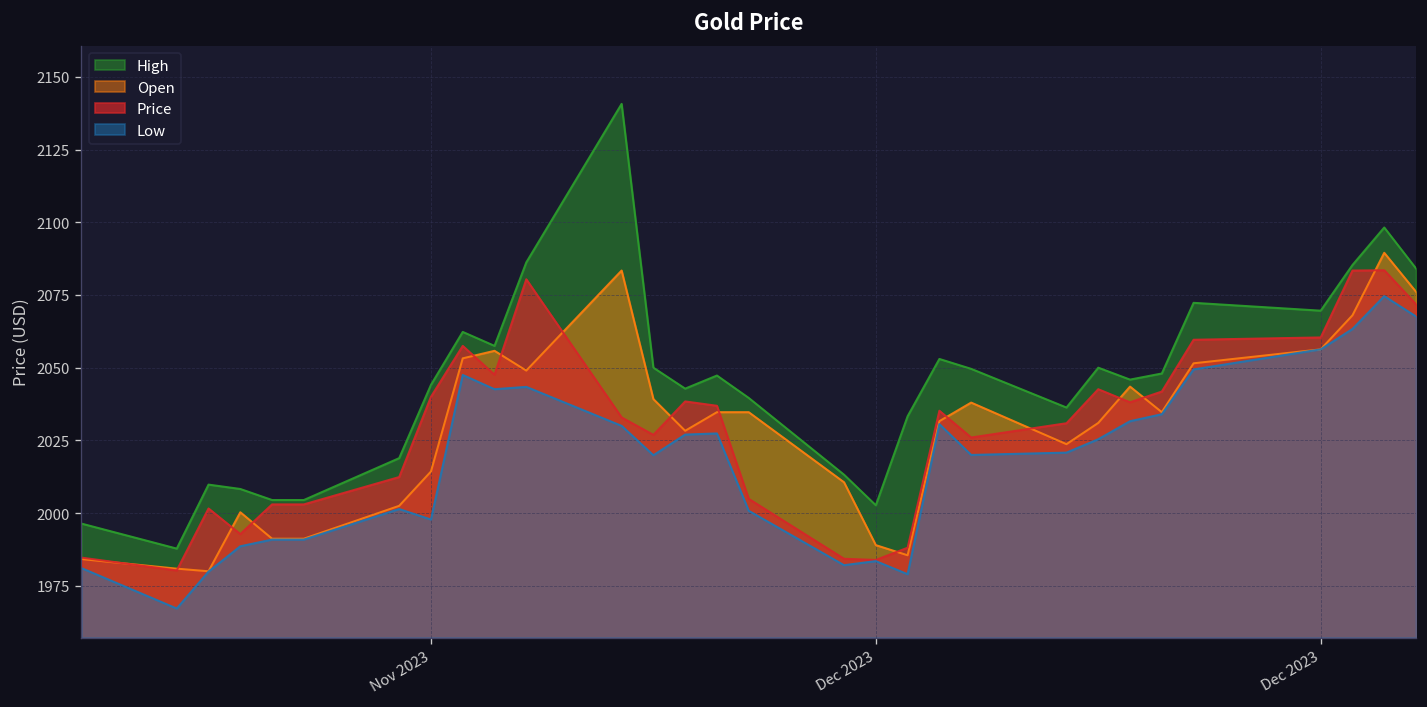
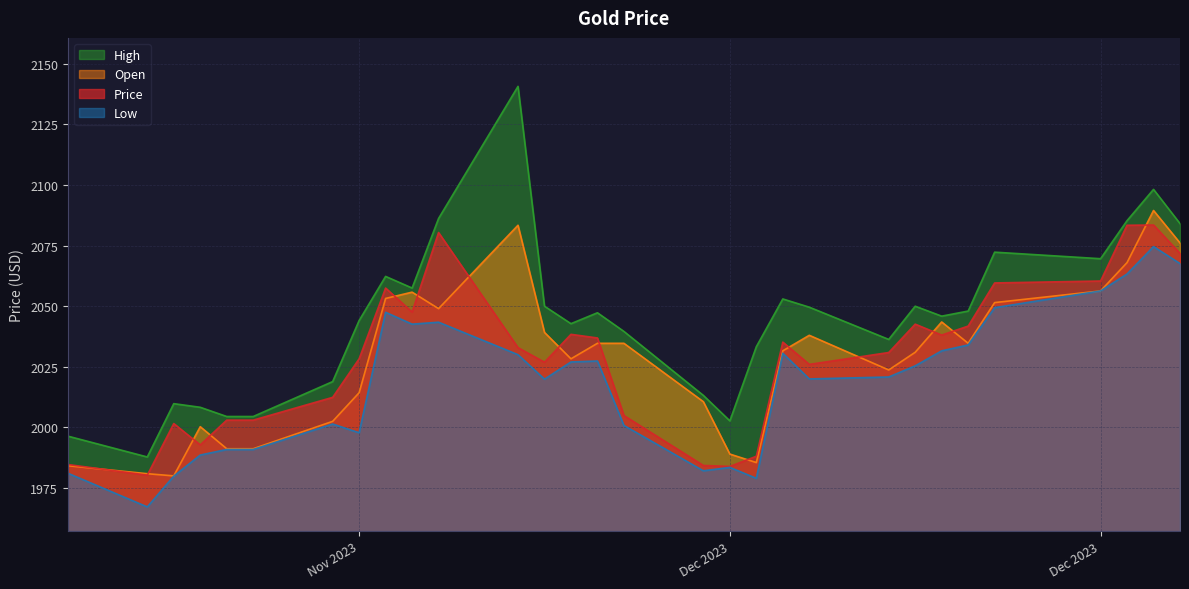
  {
    "High": {
      "Nov 2023": 2044
    },
    "Open": {
      "Nov 2023": 2014
    },
    "Price": {
-     "Nov 2023": 2040
+     "Nov 2023": 2028
    },
    "Low": {
      "Nov 2023": 1998
    }
  }
